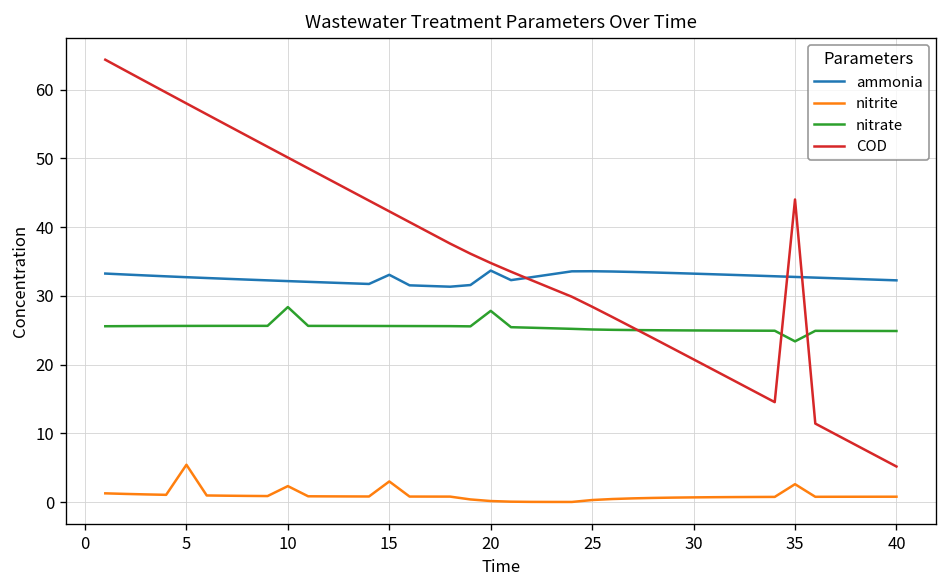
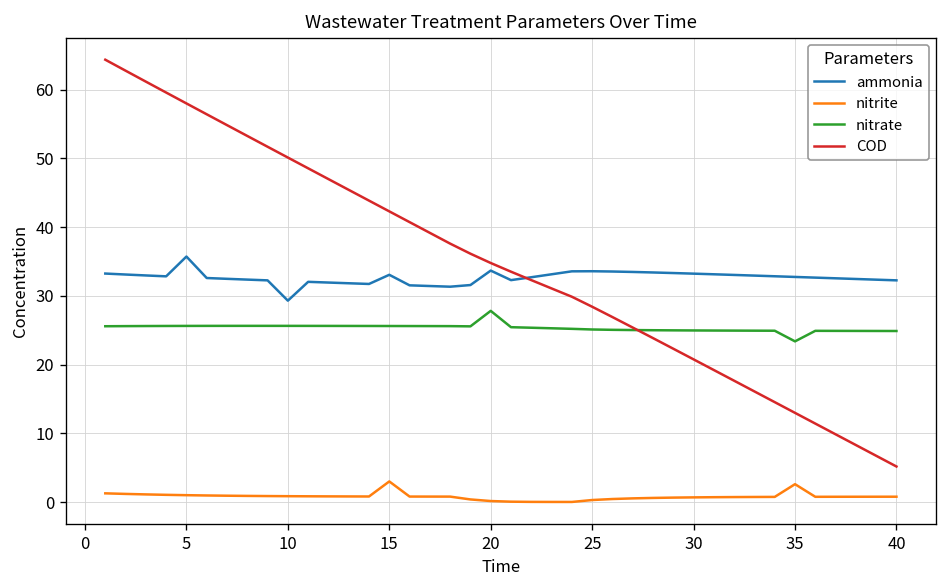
  {
    "ammonia": {
-     "5": 33,
-     "10": 32,
+     "5": 36,
+     "10": 29,
      "15": 33,
      "20": 34,
      "25": 34,
      "30": 33,
      "35": 33,
      "40": 32
    },
    "nitrite": {
-     "5": 5,
-     "10": 2,
+     "5": 1,
+     "10": 1,
      "15": 3,
      "20": 0,
      "25": 0,
      "30": 1,
      "35": 3,
      "40": 1
    },
    "nitrate": {
      "5": 26,
-     "10": 28,
+     "10": 26,
      "15": 26,
      "20": 28,
      "25": 25,
      "30": 25,
      "35": 23,
      "40": 25
    },
    "COD": {
      "5": 58,
      "10": 50,
      "15": 42,
      "20": 35,
      "25": 28,
      "30": 21,
-     "35": 44,
+     "35": 13,
      "40": 5
    }
  }
